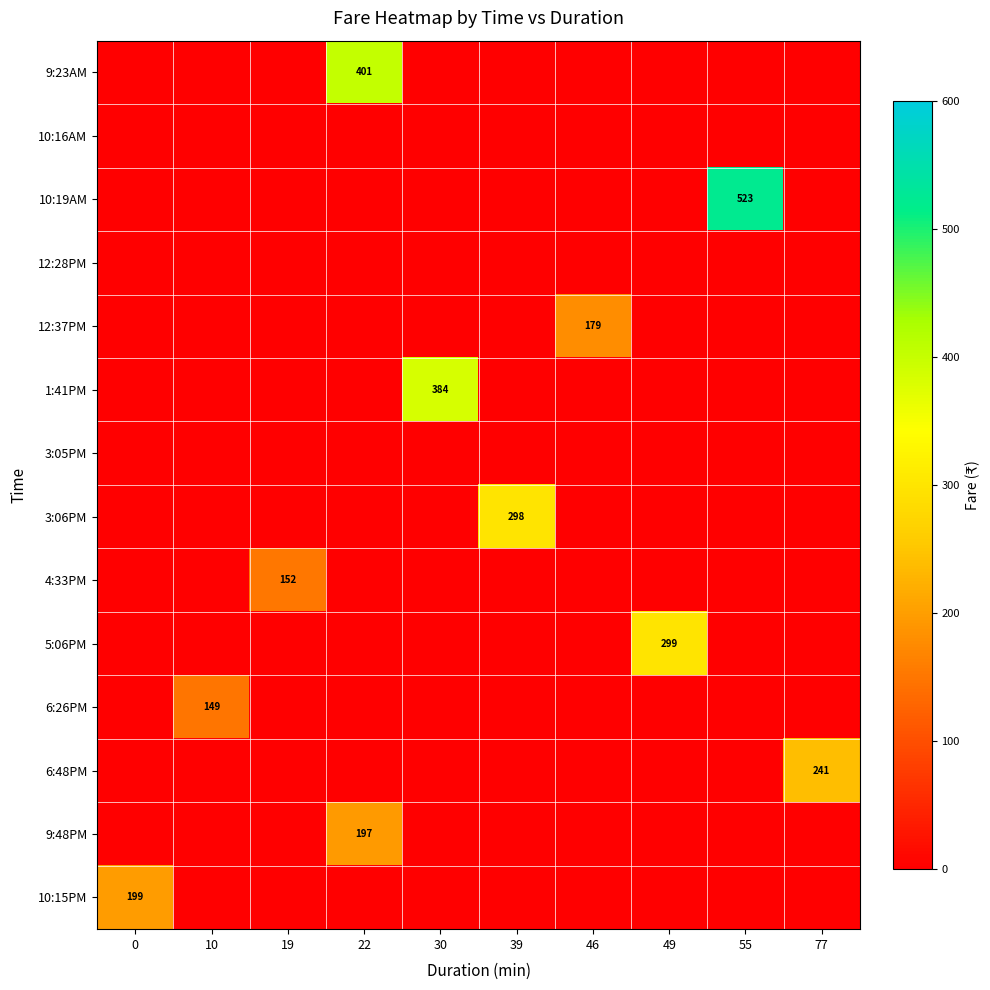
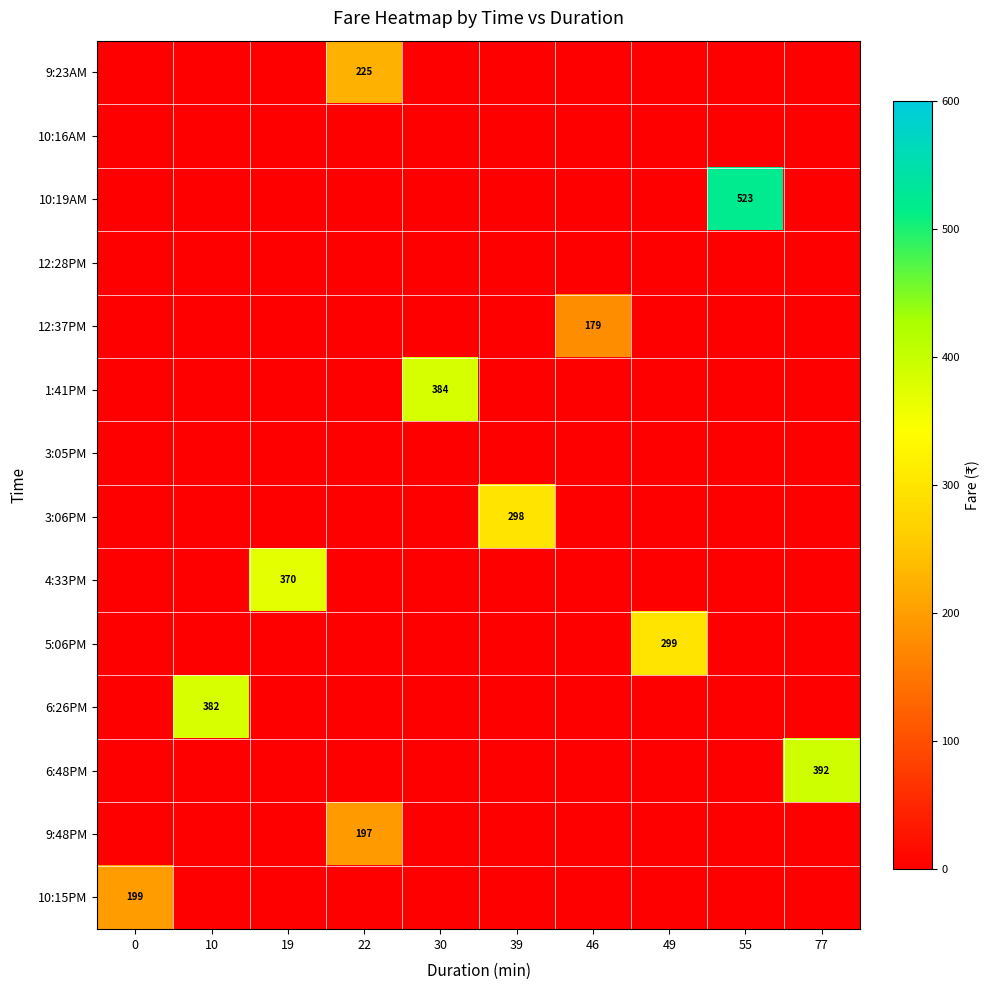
  {
    "9:23AM": {
-     "22": 401
+     "22": 225
    },
    "10:19AM": {
      "55": 523
    },
    "12:37PM": {
      "46": 179
    },
    "1:41PM": {
      "30": 384
    },
    "3:06PM": {
      "39": 298
    },
    "4:33PM": {
-     "19": 152
+     "19": 370
    },
    "5:06PM": {
      "49": 299
    },
    "6:26PM": {
-     "10": 149
+     "10": 382
    },
    "6:48PM": {
-     "77": 241
+     "77": 392
    },
    "9:48PM": {
      "22": 197
    },
    "10:15PM": {
      "0": 199
    }
  }
